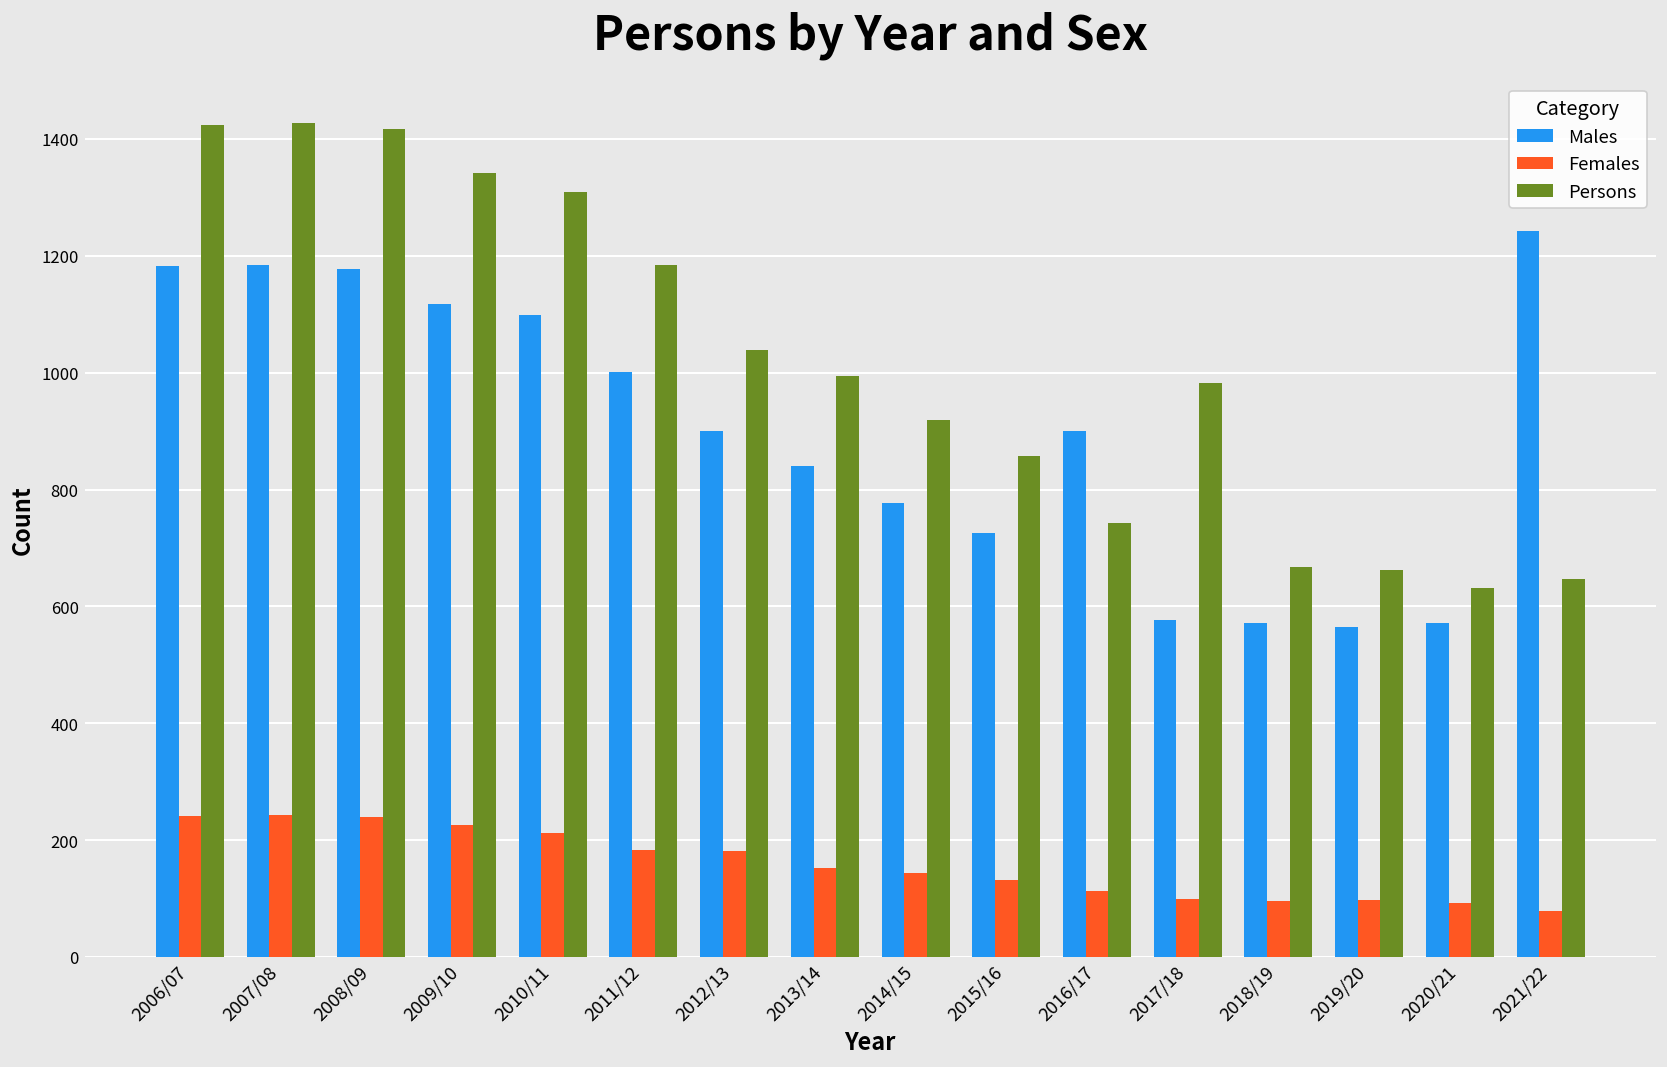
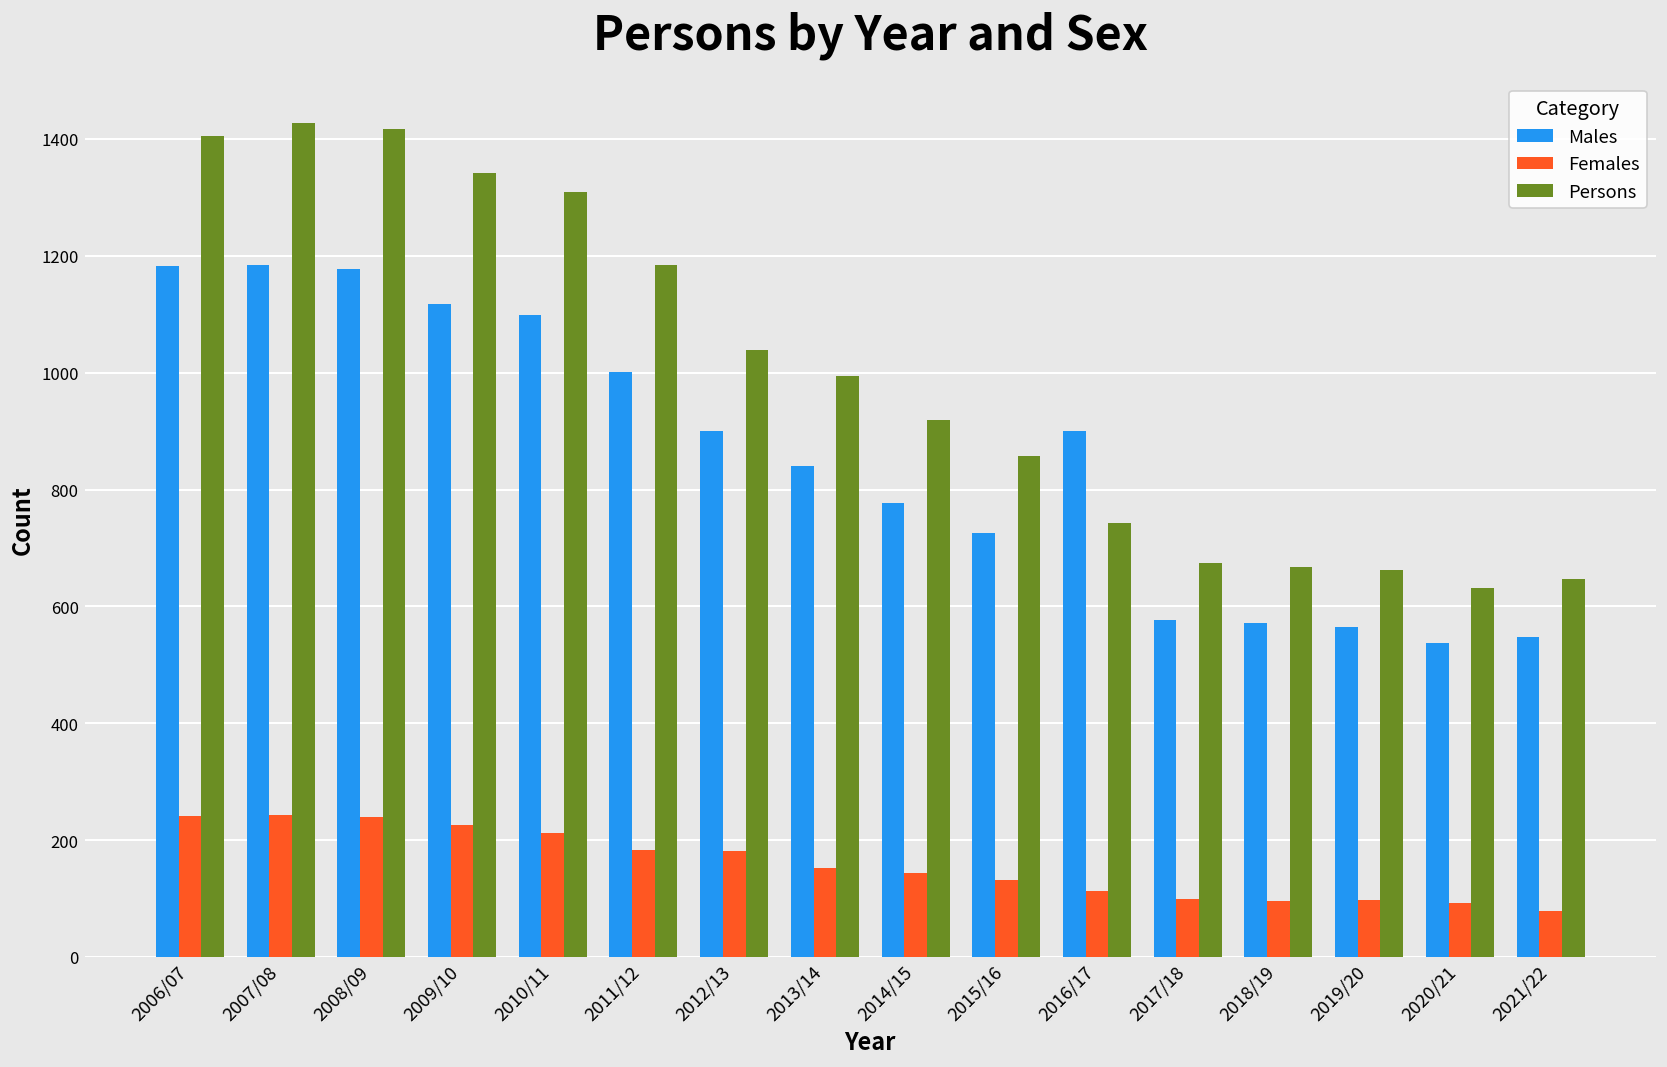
  {
    "Males": {
      "2006/07": 1180,
      "2007/08": 1180,
      "2008/09": 1180,
      "2009/10": 1120,
      "2010/11": 1100,
      "2011/12": 1000,
      "2012/13": 900,
      "2013/14": 840,
      "2014/15": 780,
      "2015/16": 730,
      "2016/17": 900,
      "2017/18": 580,
      "2018/19": 570,
      "2019/20": 570,
-     "2020/21": 570,
-     "2021/22": 1240
+     "2020/21": 540,
+     "2021/22": 550
    },
    "Females": {
      "2006/07": 240,
      "2007/08": 240,
      "2008/09": 240,
      "2009/10": 230,
      "2010/11": 210,
      "2011/12": 180,
      "2012/13": 180,
      "2013/14": 150,
      "2014/15": 140,
      "2015/16": 130,
      "2016/17": 110,
      "2017/18": 100,
      "2018/19": 100,
      "2019/20": 100,
      "2020/21": 90,
      "2021/22": 80
    },
    "Persons": {
-     "2006/07": 1420,
+     "2006/07": 1410,
      "2007/08": 1430,
      "2008/09": 1420,
      "2009/10": 1340,
      "2010/11": 1310,
      "2011/12": 1180,
      "2012/13": 1040,
      "2013/14": 1000,
      "2014/15": 920,
      "2015/16": 860,
      "2016/17": 740,
-     "2017/18": 980,
+     "2017/18": 680,
      "2018/19": 670,
      "2019/20": 660,
      "2020/21": 630,
      "2021/22": 650
    }
  }
